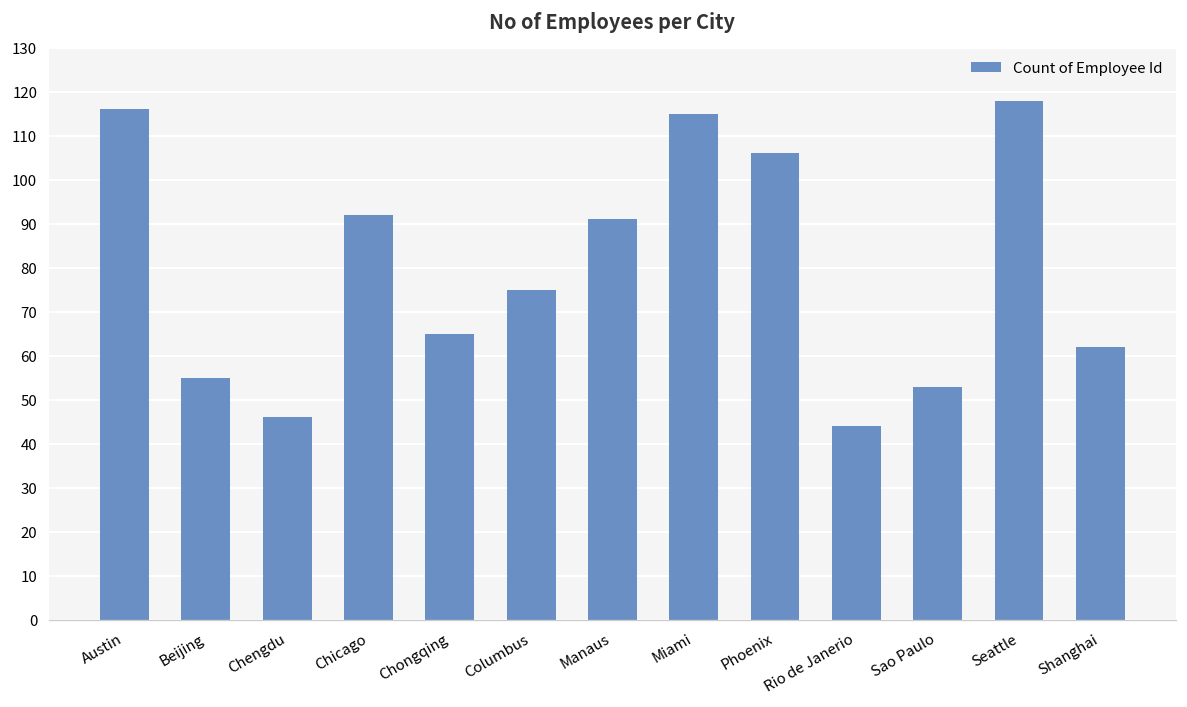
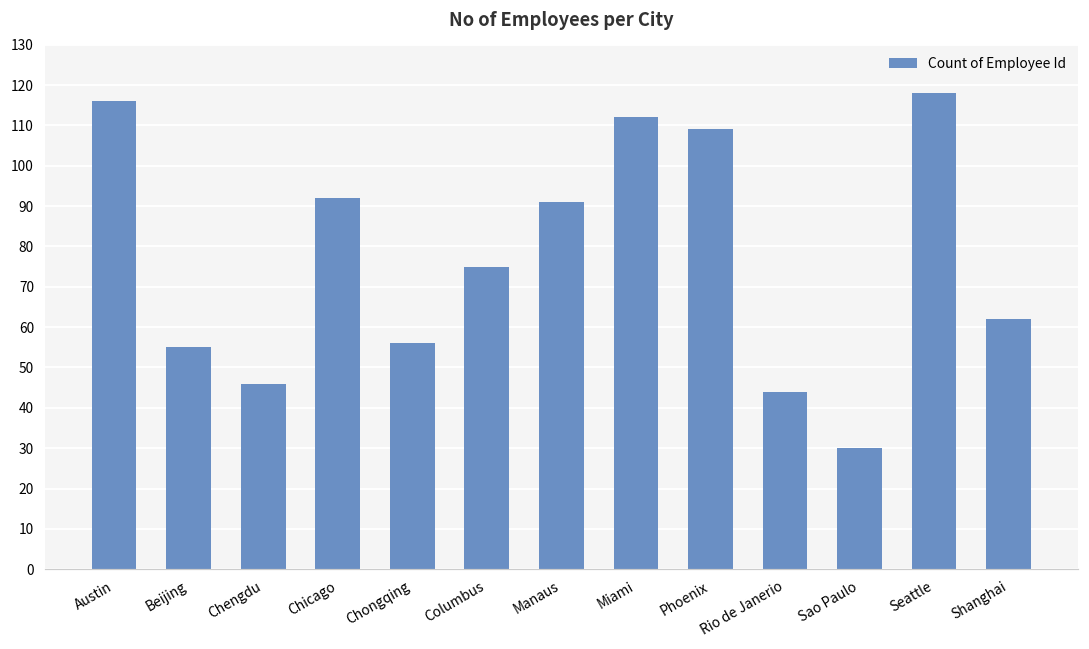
  {
    "Austin": 116,
    "Beijing": 55,
    "Chengdu": 46,
    "Chicago": 92,
-   "Chongqing": 65,
+   "Chongqing": 56,
    "Columbus": 75,
    "Manaus": 91,
-   "Miami": 115,
-   "Phoenix": 106,
+   "Miami": 112,
+   "Phoenix": 109,
    "Rio de Janerio": 44,
-   "Sao Paulo": 53,
+   "Sao Paulo": 30,
    "Seattle": 118,
    "Shanghai": 62
  }
